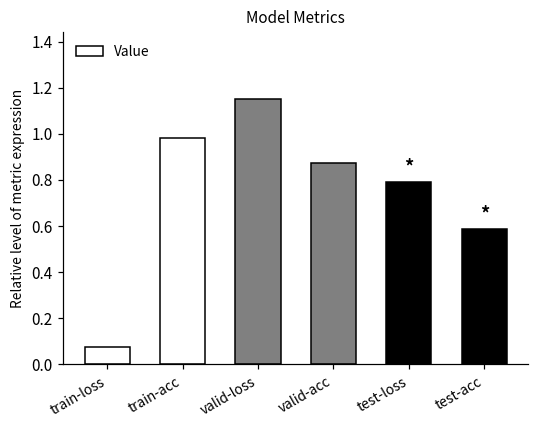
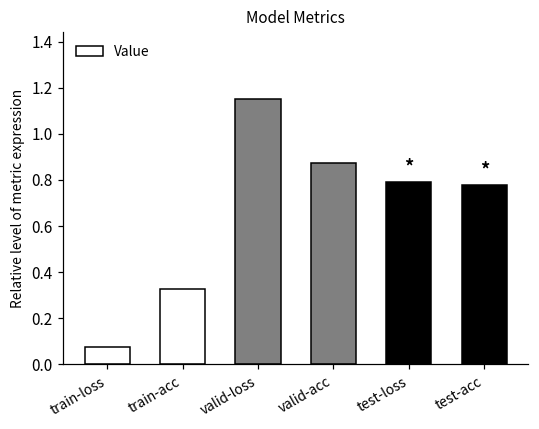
  {
    "train-loss": 0.07,
-   "train-acc": 0.98,
+   "train-acc": 0.33,
    "valid-loss": 1.15,
    "valid-acc": 0.87,
    "test-loss": 0.79,
-   "test-acc": 0.59
+   "test-acc": 0.78
  }
